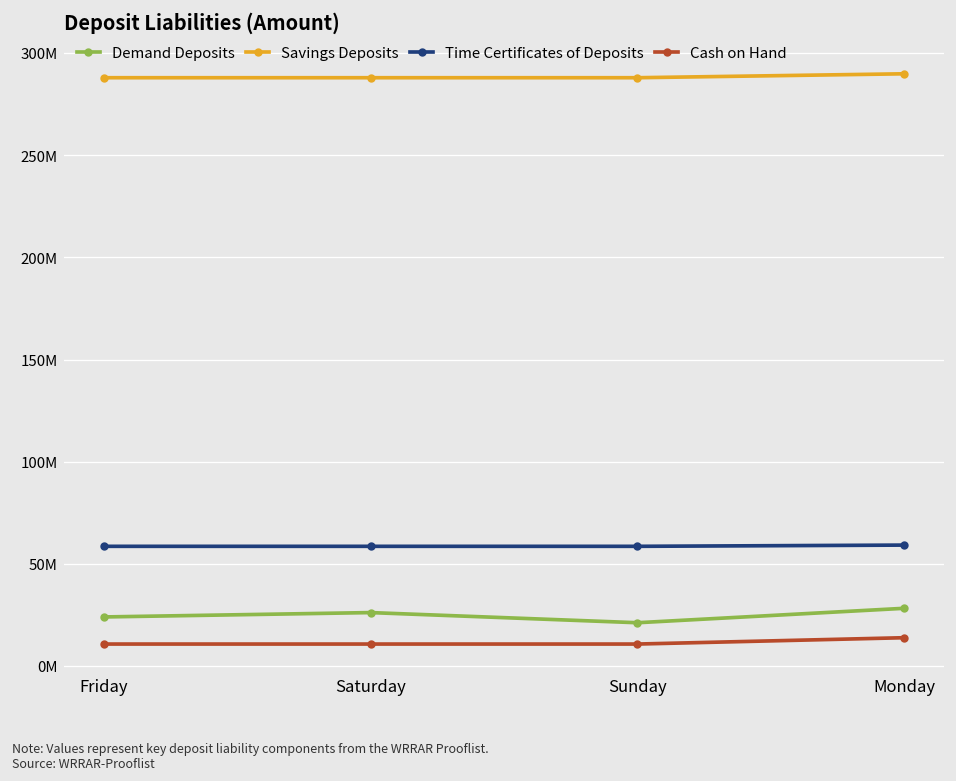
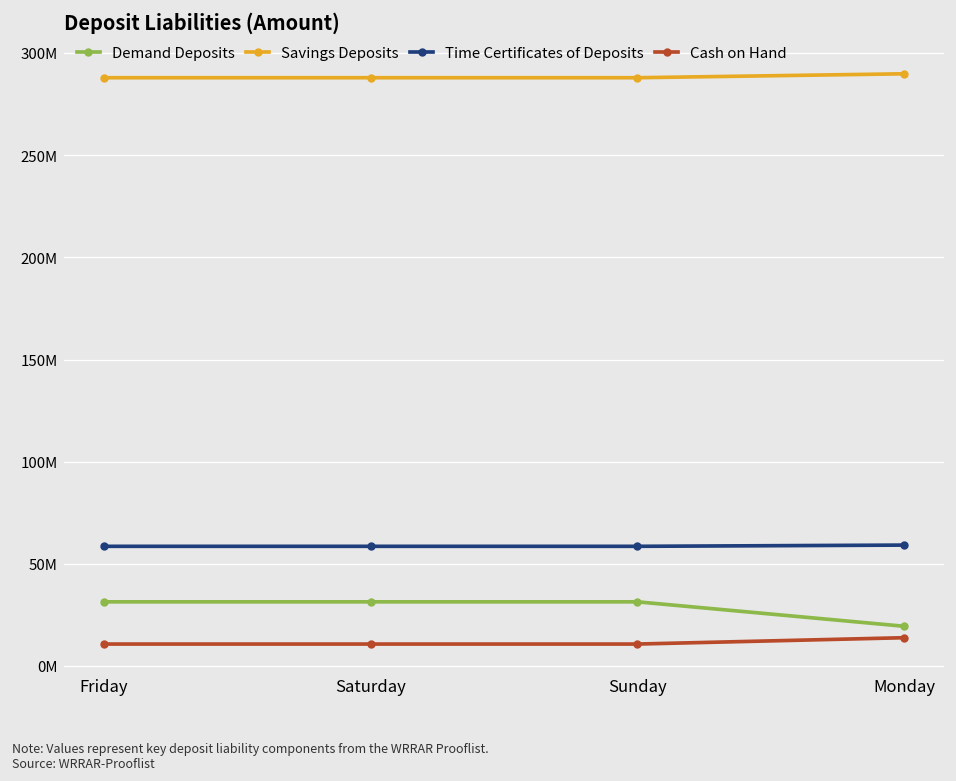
  {
    "Demand Deposits": {
-     "Friday": 24000000,
-     "Saturday": 26000000,
-     "Sunday": 21000000,
-     "Monday": 28000000
+     "Friday": 31000000,
+     "Saturday": 31000000,
+     "Sunday": 31000000,
+     "Monday": 19000000
    },
    "Savings Deposits": {
      "Friday": 288000000,
      "Saturday": 288000000,
      "Sunday": 288000000,
      "Monday": 290000000
    },
    "Time Certificates of Deposits": {
      "Friday": 59000000,
      "Saturday": 59000000,
      "Sunday": 59000000,
      "Monday": 59000000
    },
    "Cash on Hand": {
      "Friday": 11000000,
      "Saturday": 11000000,
      "Sunday": 11000000,
      "Monday": 14000000
    }
  }
